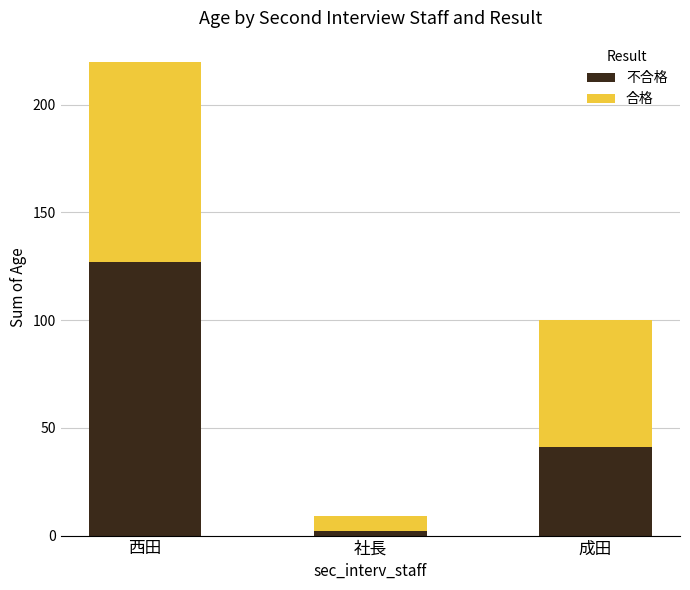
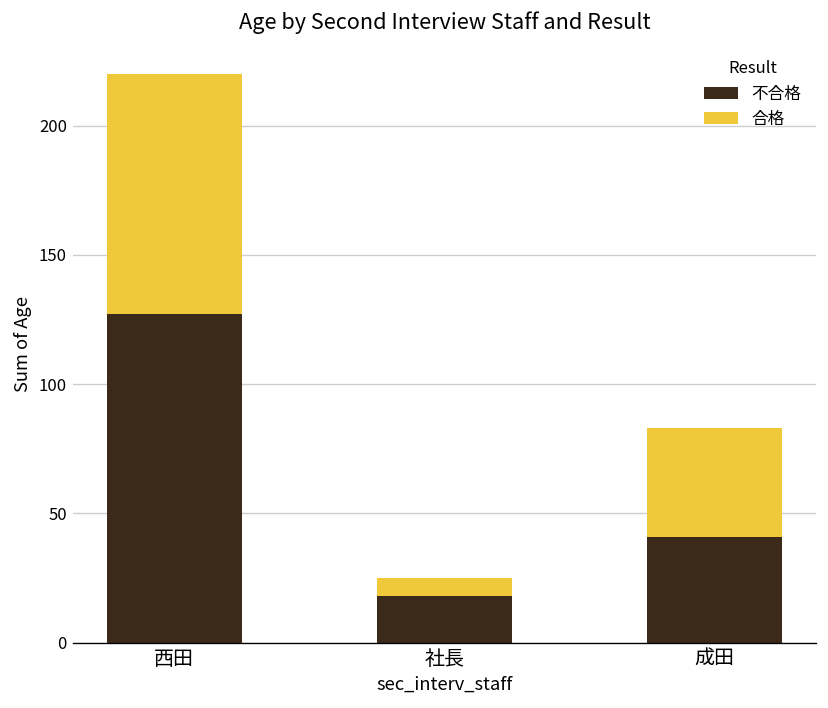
  {
    "不合格": {
      "西田": 127,
-     "社長": 2,
+     "社長": 18,
      "成田": 41
    },
    "合格": {
      "西田": 93,
      "社長": 7,
-     "成田": 59
+     "成田": 42
    }
  }
